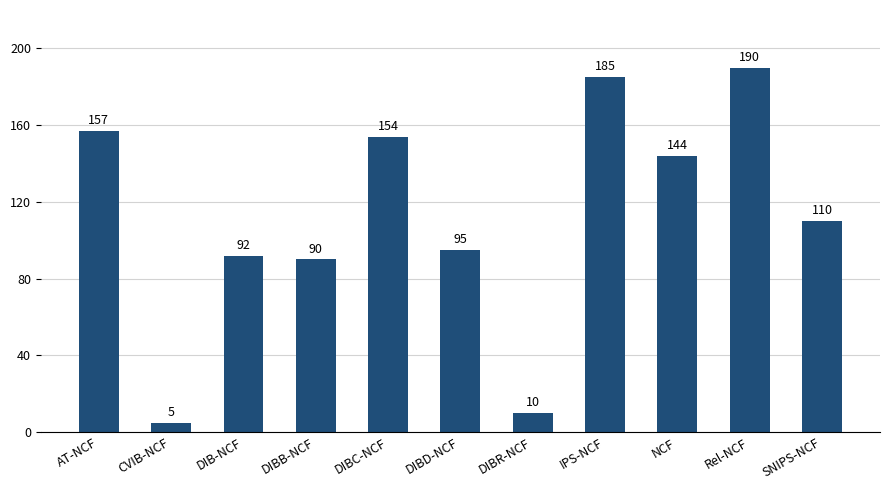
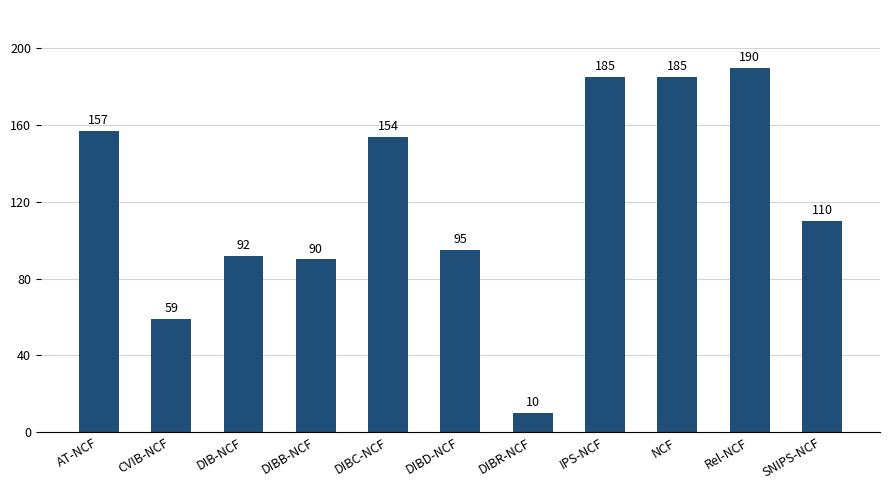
  {
    "AT-NCF": 157,
-   "CVIB-NCF": 5,
+   "CVIB-NCF": 59,
    "DIB-NCF": 92,
    "DIBB-NCF": 90,
    "DIBC-NCF": 154,
    "DIBD-NCF": 95,
    "DIBR-NCF": 10,
    "IPS-NCF": 185,
-   "NCF": 144,
+   "NCF": 185,
    "Rel-NCF": 190,
    "SNIPS-NCF": 110
  }
